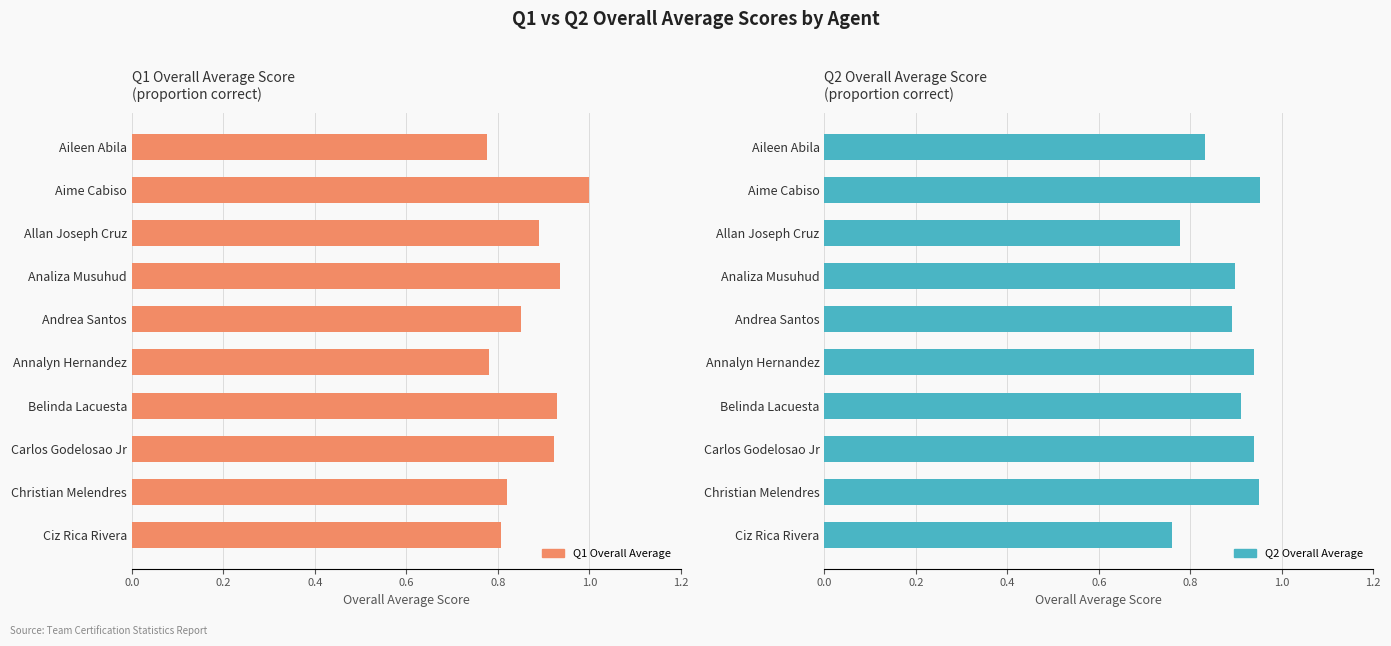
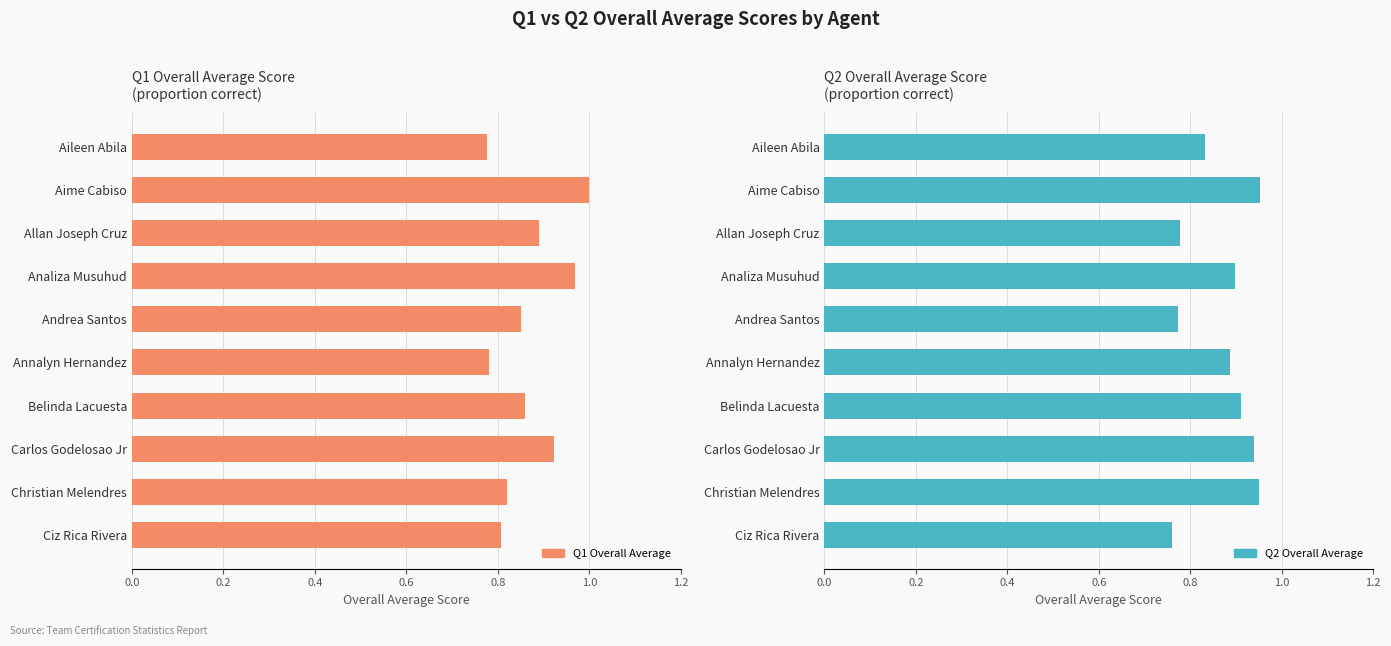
  {
    "Q1 Overall Average Score (proportion correct)": {
      "Aileen Abila": 0.78,
      "Aime Cabiso": 1.00,
      "Allan Joseph Cruz": 0.89,
-     "Analiza Musuhud": 0.94,
+     "Analiza Musuhud": 0.97,
      "Andrea Santos": 0.85,
      "Annalyn Hernandez": 0.78,
-     "Belinda Lacuesta": 0.93,
+     "Belinda Lacuesta": 0.86,
      "Carlos Godelosao Jr": 0.92,
      "Christian Melendres": 0.82,
      "Ciz Rica Rivera": 0.81
    },
    "Q2 Overall Average Score (proportion correct)": {
      "Aileen Abila": 0.83,
      "Aime Cabiso": 0.95,
      "Allan Joseph Cruz": 0.78,
      "Analiza Musuhud": 0.90,
-     "Andrea Santos": 0.89,
-     "Annalyn Hernandez": 0.94,
+     "Andrea Santos": 0.77,
+     "Annalyn Hernandez": 0.89,
      "Belinda Lacuesta": 0.91,
      "Carlos Godelosao Jr": 0.94,
      "Christian Melendres": 0.95,
      "Ciz Rica Rivera": 0.76
    }
  }
